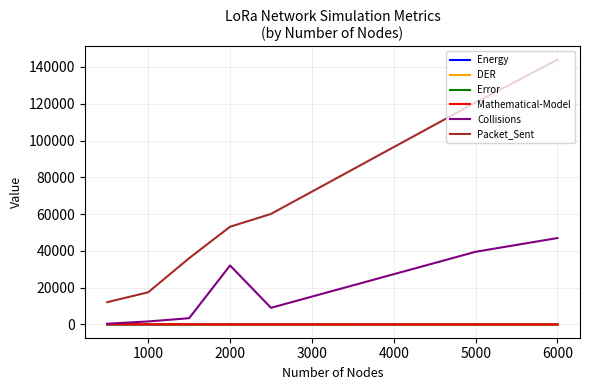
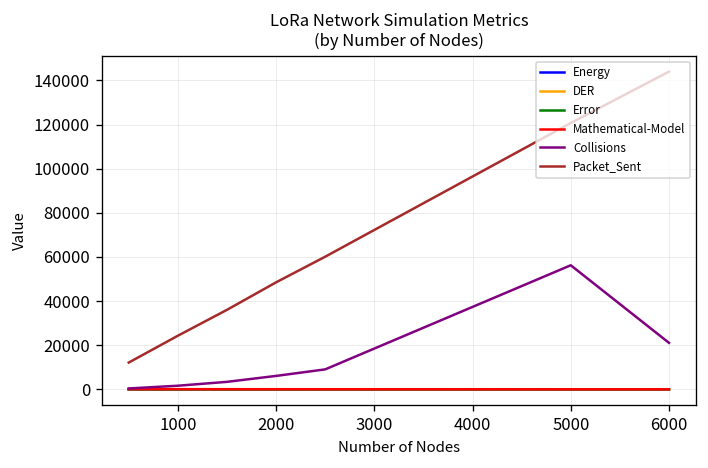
  {
    "Mathematical-Model": {
      "1000": 0,
      "2000": 0,
      "5000": 0,
      "6000": 0
    },
    "Collisions": {
      "1000": 2000,
-     "2000": 32000,
-     "5000": 40000,
-     "6000": 47000
+     "2000": 6000,
+     "5000": 56000,
+     "6000": 21000
    },
    "Packet_Sent": {
-     "1000": 18000,
-     "2000": 53000
+     "1000": 24000,
+     "2000": 49000
    }
  }
